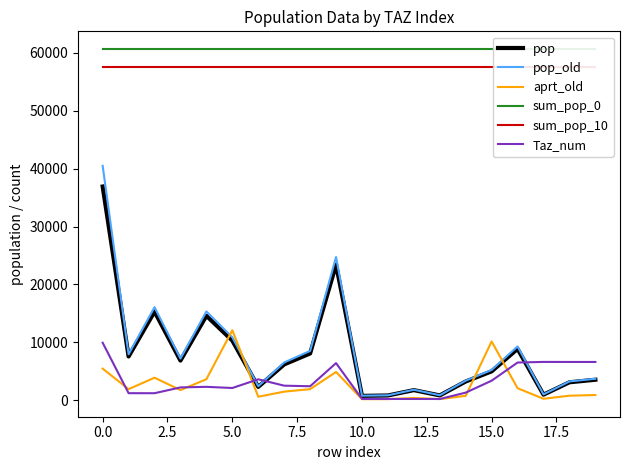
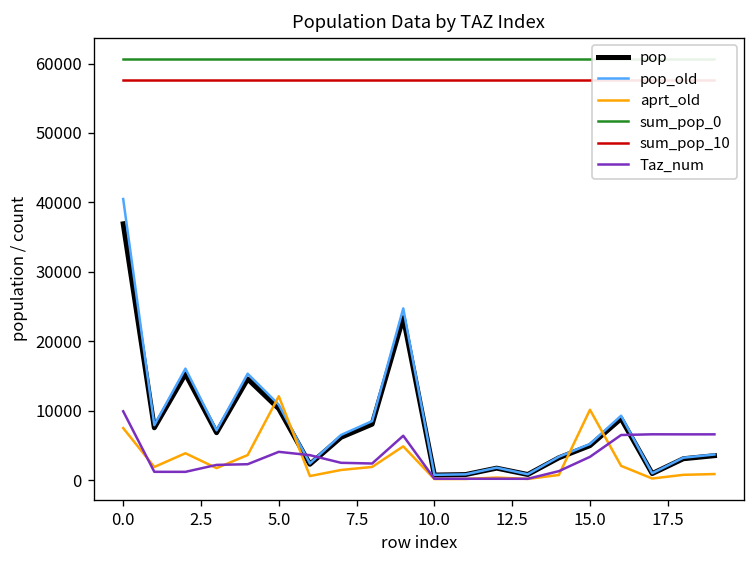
  {
    "pop": {
      "0.0": 37000,
      "5.0": 10000
    },
    "pop_old": {
      "0.0": 40000,
      "5.0": 11000
    },
    "aprt_old": {
-     "0.0": 5000,
+     "0.0": 8000,
      "5.0": 12000,
      "15.0": 10000
    },
    "sum_pop_0": {
      "0.0": 61000,
      "5.0": 61000,
      "10.0": 61000,
      "15.0": 61000
    },
    "sum_pop_10": {
      "0.0": 58000,
      "5.0": 58000,
      "10.0": 58000,
      "15.0": 58000
    },
    "Taz_num": {
      "0.0": 10000,
-     "5.0": 2000,
+     "5.0": 4000,
      "15.0": 3000
    }
  }
